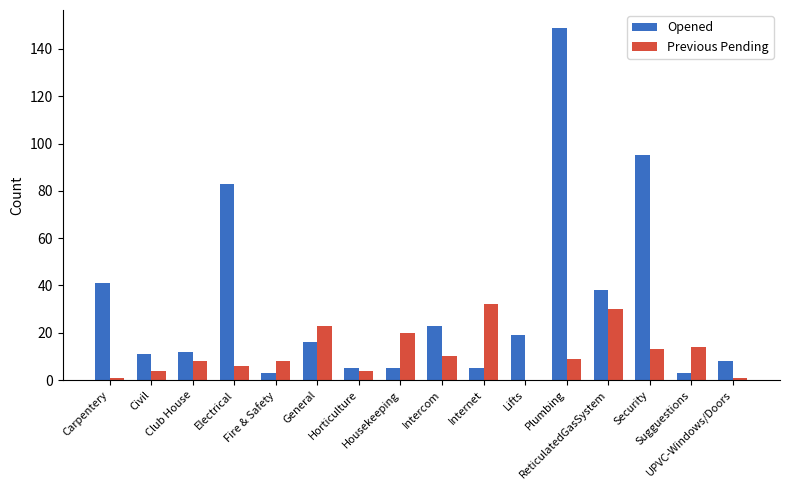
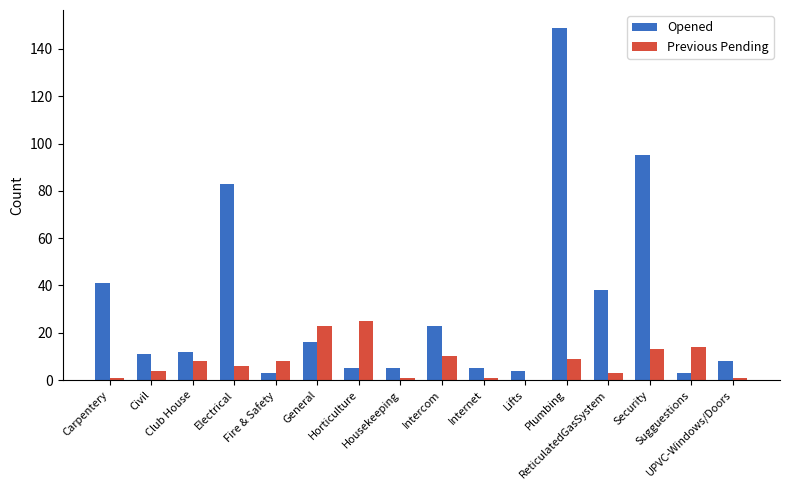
  {
    "Opened": {
      "Carpentery": 41,
      "Civil": 11,
      "Club House": 12,
      "Electrical": 83,
      "Fire & Safety": 3,
      "General": 16,
      "Horticulture": 5,
      "Housekeeping": 5,
      "Intercom": 23,
      "Internet": 5,
-     "Lifts": 19,
+     "Lifts": 4,
      "Plumbing": 149,
      "ReticulatedGasSystem": 38,
      "Security": 95,
      "Sugguestions": 3,
      "UPVC-Windows/Doors": 8
    },
    "Previous Pending": {
      "Civil": 4,
      "Club House": 8,
      "Electrical": 6,
      "Fire & Safety": 8,
      "General": 23,
-     "Horticulture": 4,
-     "Housekeeping": 20,
+     "Horticulture": 25,
+     "Housekeeping": 1,
      "Intercom": 10,
-     "Internet": 32,
+     "Internet": 1,
      "Lifts": 0,
      "Plumbing": 9,
-     "ReticulatedGasSystem": 30,
+     "ReticulatedGasSystem": 3,
      "Security": 13,
      "Sugguestions": 14
    }
  }
